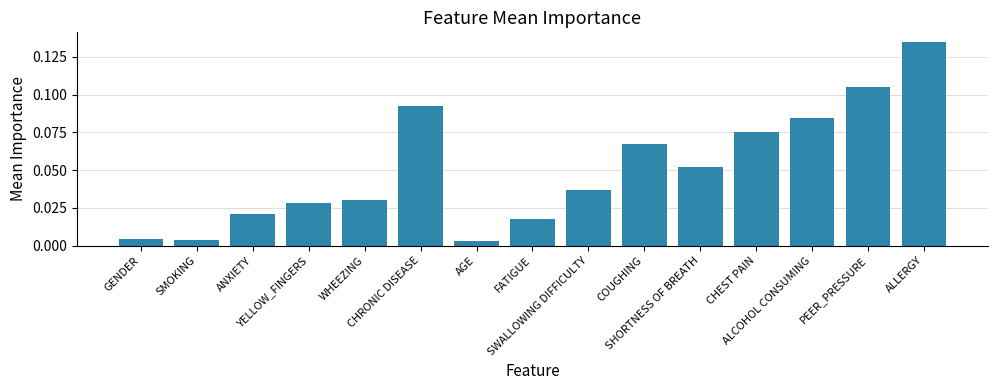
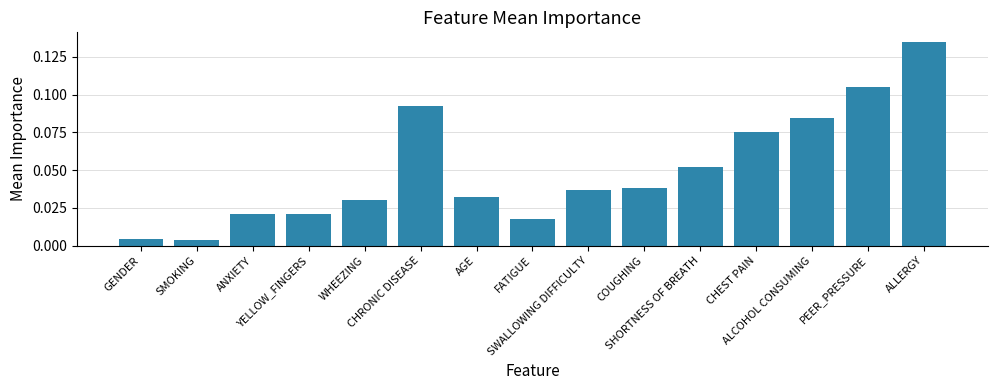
  {
    "GENDER": 0.004,
    "SMOKING": 0.004,
    "ANXIETY": 0.021,
-   "YELLOW_FINGERS": 0.028,
+   "YELLOW_FINGERS": 0.021,
    "WHEEZING": 0.030,
    "CHRONIC DISEASE": 0.092,
-   "AGE": 0.003,
+   "AGE": 0.032,
    "FATIGUE": 0.018,
    "SWALLOWING DIFFICULTY": 0.037,
-   "COUGHING": 0.068,
+   "COUGHING": 0.038,
    "SHORTNESS OF BREATH": 0.052,
    "CHEST PAIN": 0.075,
    "ALCOHOL CONSUMING": 0.085,
    "PEER_PRESSURE": 0.105,
    "ALLERGY": 0.135
  }
